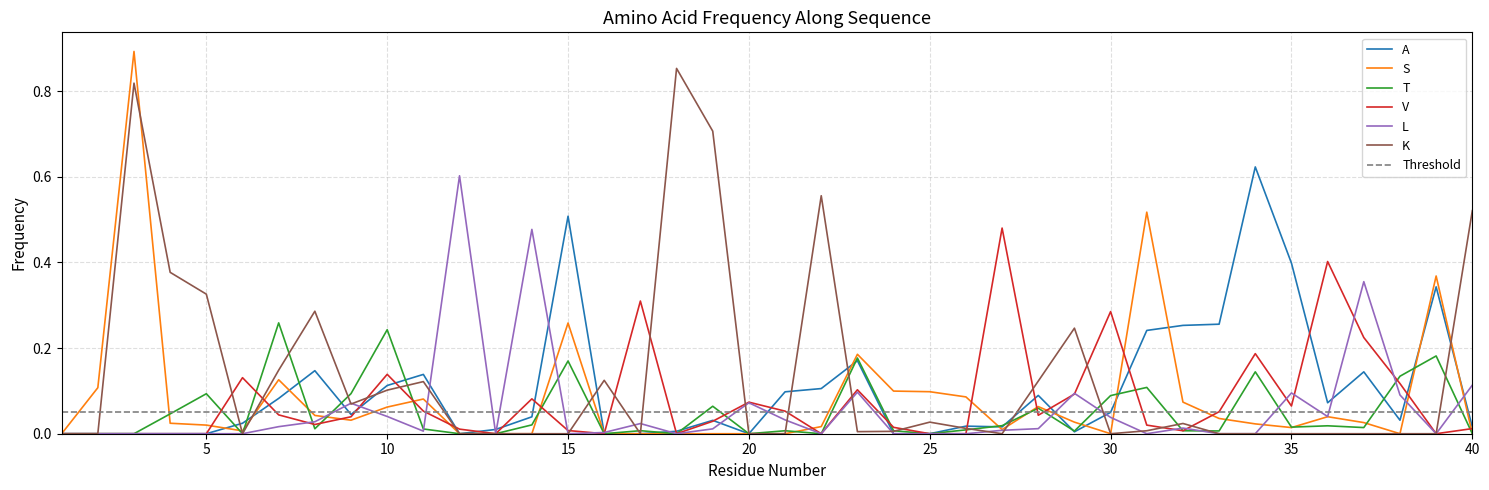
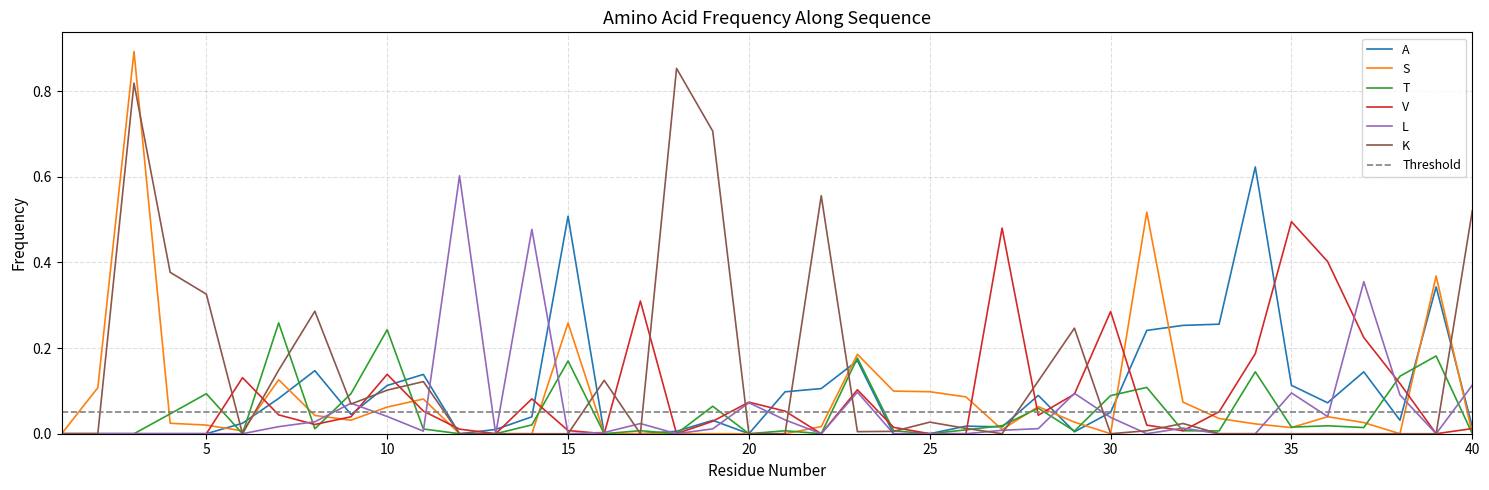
  {
    "A": {
      "10": 0.11,
      "15": 0.51,
      "30": 0.05,
-     "35": 0.40
+     "35": 0.11
    },
    "S": {
      "5": 0.02,
      "10": 0.06,
      "15": 0.26,
      "25": 0.10
    },
    "T": {
      "5": 0.09,
      "10": 0.24,
      "15": 0.17,
      "30": 0.09
    },
    "V": {
      "10": 0.14,
      "15": 0.01,
      "30": 0.29,
-     "35": 0.06
+     "35": 0.50
    },
    "L": {
      "10": 0.04,
      "30": 0.04,
      "35": 0.10,
      "40": 0.11
    },
    "K": {
      "5": 0.33,
      "10": 0.10,
      "25": 0.03,
      "35": 0.00,
      "40": 0.52
    }
  }
